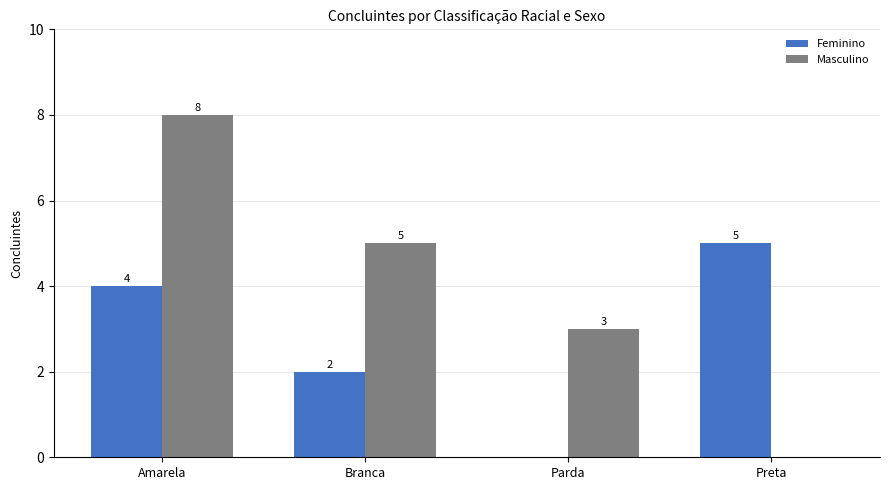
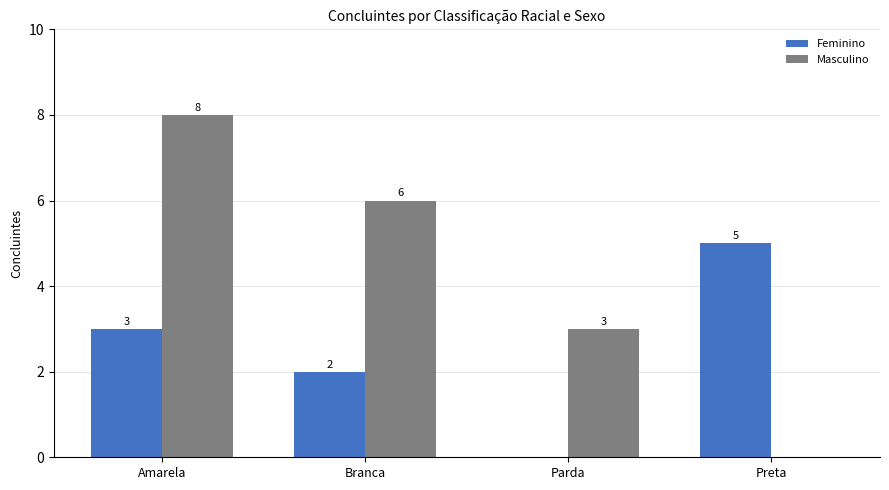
  {
    "Feminino": {
-     "Amarela": 4,
+     "Amarela": 3,
      "Branca": 2,
      "Preta": 5
    },
    "Masculino": {
      "Amarela": 8,
-     "Branca": 5,
+     "Branca": 6,
      "Parda": 3
    }
  }
